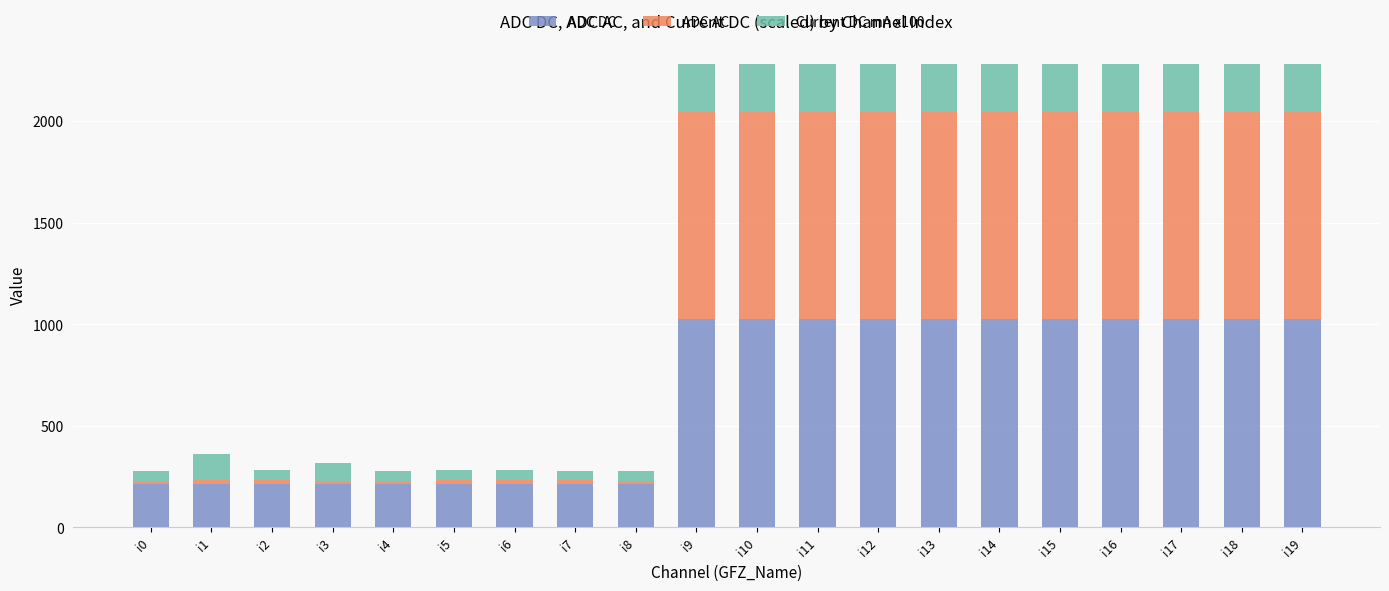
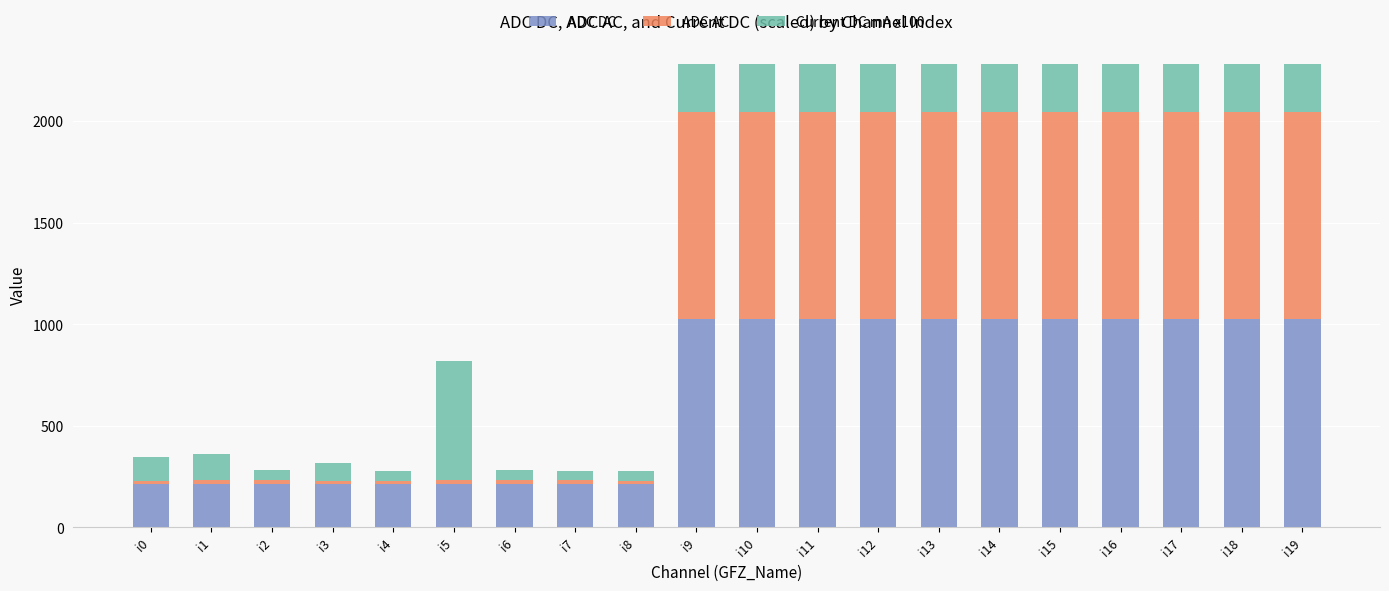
  {
    "ADC DC": {
      "i0": 210,
      "i1": 210,
      "i2": 210,
      "i3": 210,
      "i4": 210,
      "i5": 210,
      "i6": 210,
      "i7": 210,
      "i8": 210,
      "i9": 1020,
      "i10": 1020,
      "i11": 1020,
      "i12": 1020,
      "i13": 1020,
      "i14": 1020,
      "i15": 1020,
      "i16": 1020,
      "i17": 1020,
      "i18": 1020,
      "i19": 1020
    },
    "ADC AC": {
      "i0": 20,
      "i1": 20,
      "i2": 20,
      "i3": 10,
      "i4": 10,
      "i5": 20,
      "i6": 20,
      "i7": 20,
      "i8": 20,
      "i9": 1020,
      "i10": 1020,
      "i11": 1020,
      "i12": 1020,
      "i13": 1020,
      "i14": 1020,
      "i15": 1020,
      "i16": 1020,
      "i17": 1020,
      "i18": 1020,
      "i19": 1020
    },
    "Current DC mA x100": {
-     "i0": 50,
+     "i0": 120,
      "i1": 130,
      "i2": 50,
      "i3": 90,
      "i4": 50,
-     "i5": 50,
+     "i5": 590,
      "i6": 50,
      "i7": 50,
      "i8": 50,
      "i9": 230,
      "i10": 230,
      "i11": 230,
      "i12": 230,
      "i13": 230,
      "i14": 230,
      "i15": 230,
      "i16": 230,
      "i17": 230,
      "i18": 230,
      "i19": 230
    }
  }
